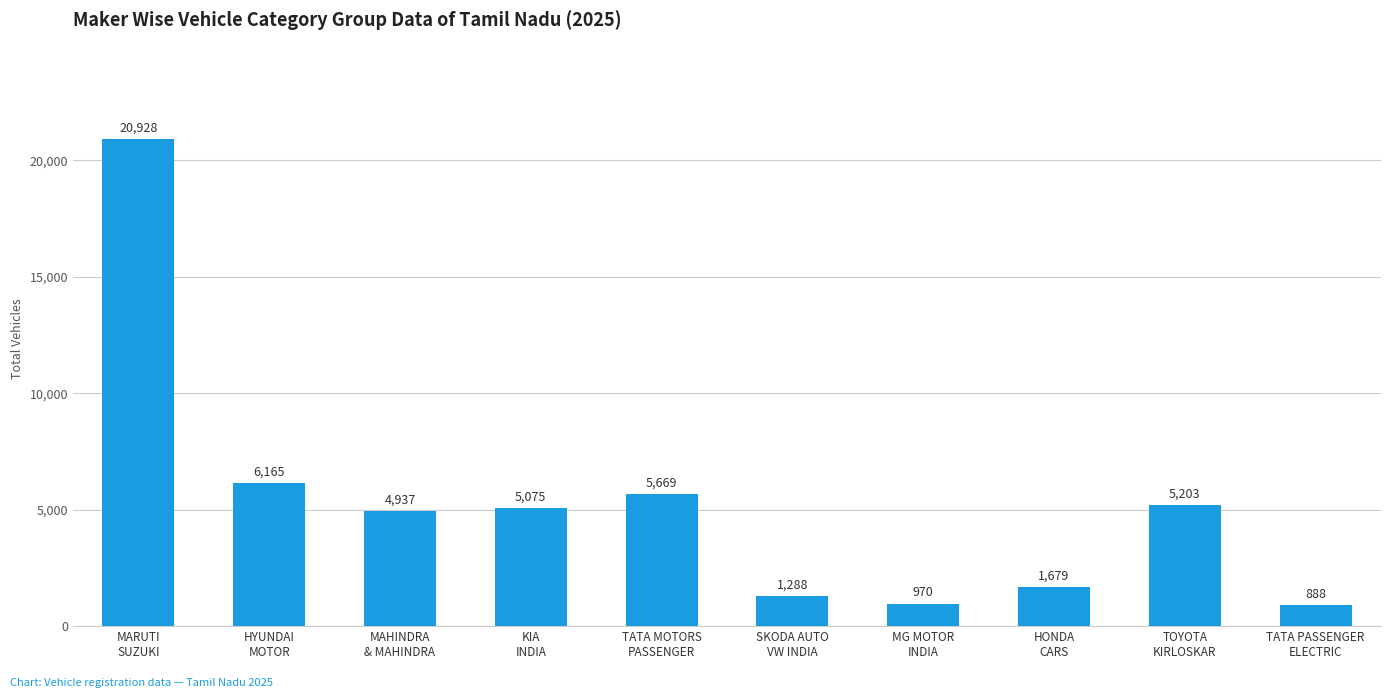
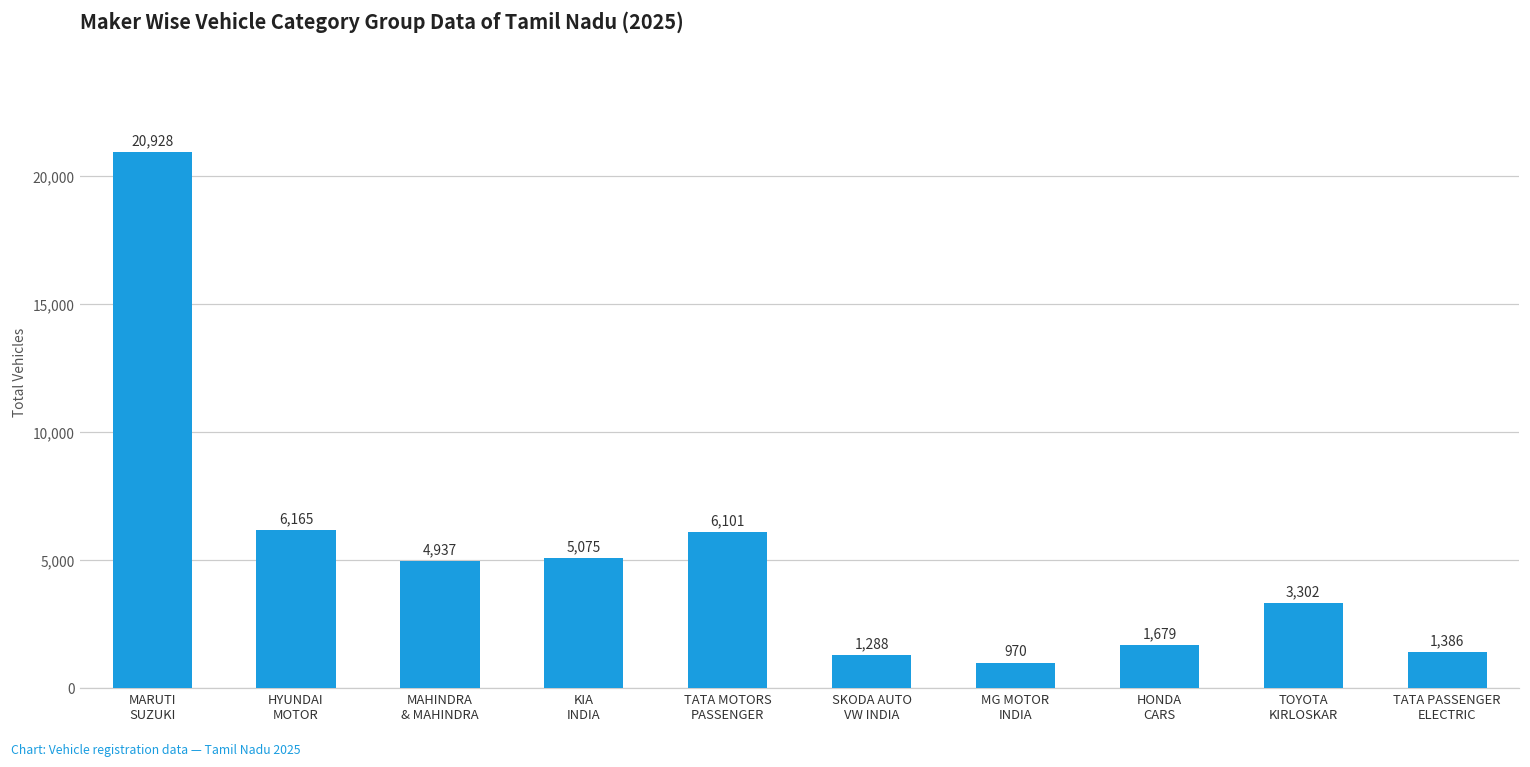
  {
    "MARUTI SUZUKI": "20,928",
    "HYUNDAI MOTOR": "6,165",
    "MAHINDRA & MAHINDRA": "4,937",
    "KIA INDIA": "5,075",
-   "TATA MOTORS PASSENGER": "5,669",
+   "TATA MOTORS PASSENGER": "6,101",
    "SKODA AUTO VW INDIA": "1,288",
    "MG MOTOR INDIA": "970",
    "HONDA CARS": "1,679",
-   "TOYOTA KIRLOSKAR": "5,203",
-   "TATA PASSENGER ELECTRIC": "888"
+   "TOYOTA KIRLOSKAR": "3,302",
+   "TATA PASSENGER ELECTRIC": "1,386"
  }
